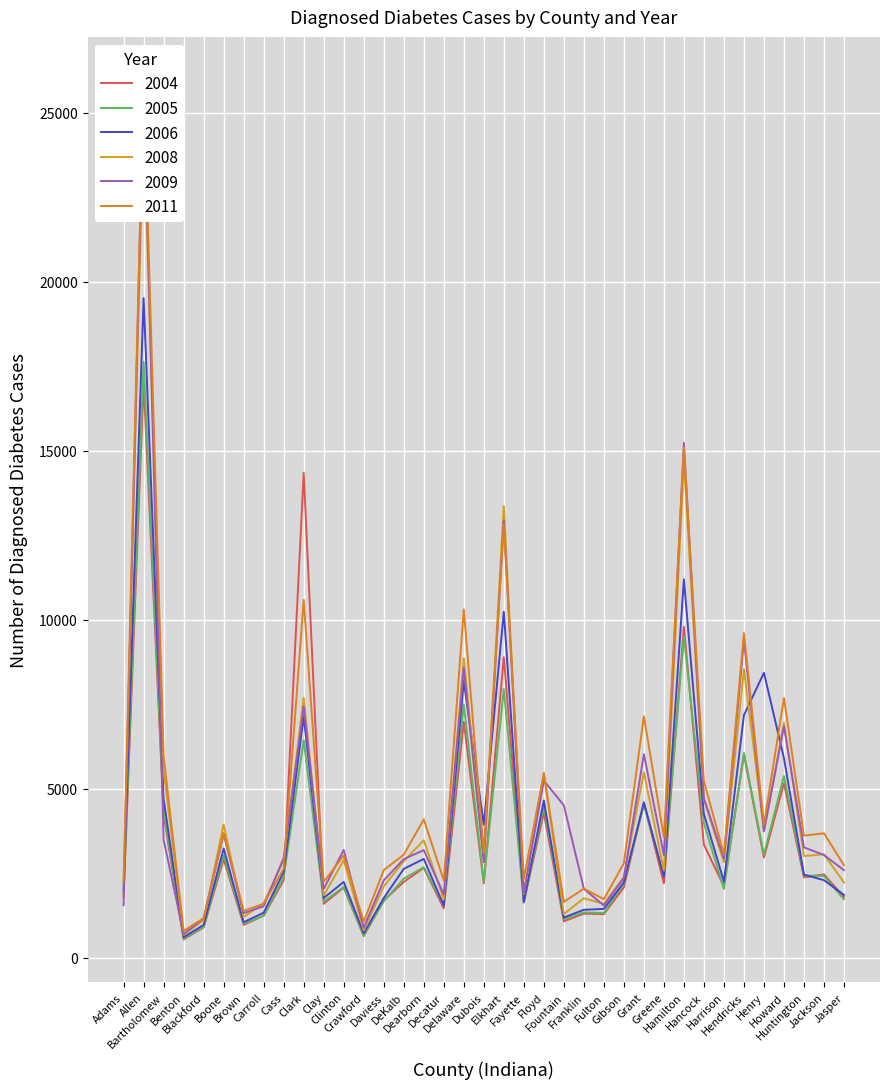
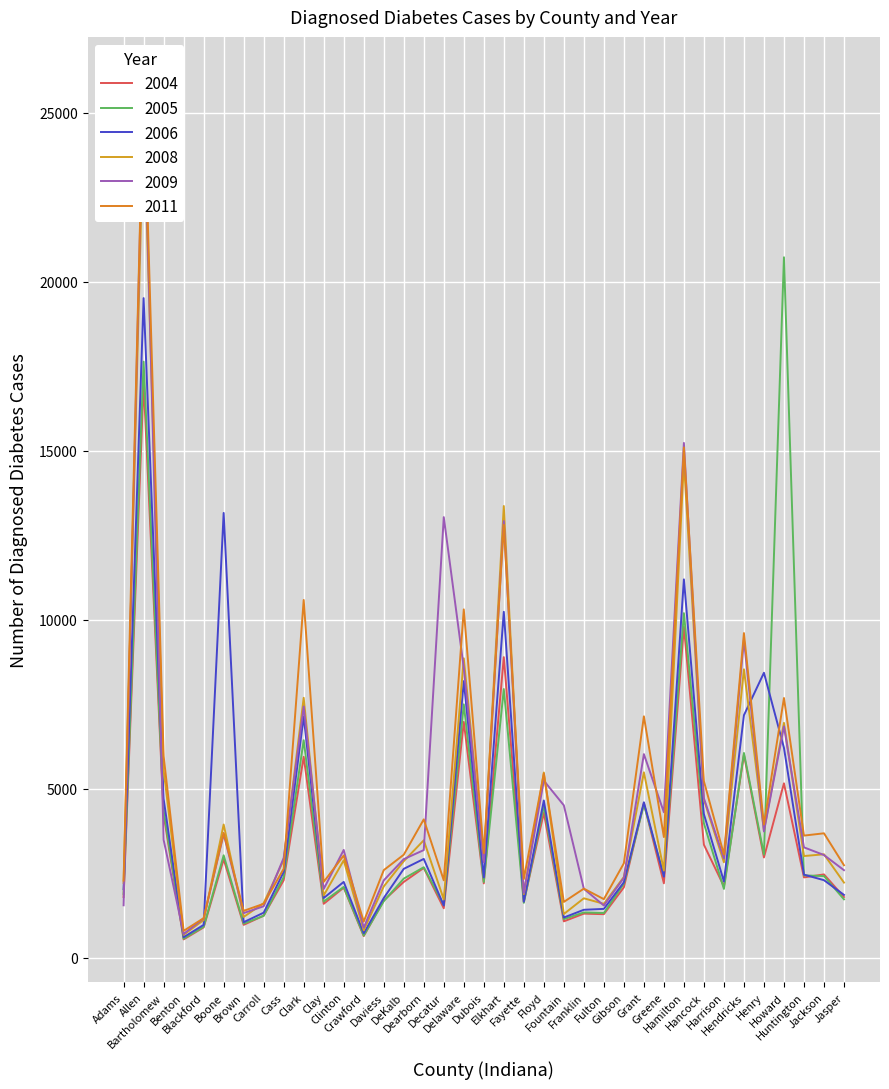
  {
    "2004": {
      "Adams": 1800,
      "Allen": 17000,
      "Bartholomew": 4200,
      "Boone": 2900,
      "Cass": 2300,
-     "Clark": 14400,
+     "Clark": 6000,
      "DeKalb": 2200,
      "Decatur": 1500,
      "Delaware": 7000,
      "Elkhart": 8900,
      "Floyd": 4300,
      "Gibson": 2100,
      "Greene": 2200,
      "Hamilton": 9800,
      "Hancock": 3400,
      "Harrison": 2100,
      "Henry": 3000,
      "Howard": 5200
    },
    "2005": {
      "Adams": 1900,
      "Allen": 17600,
      "Bartholomew": 4400,
      "Boone": 3000,
      "Cass": 2400,
      "Clark": 6400,
      "DeKalb": 2300,
      "Delaware": 7500,
      "Elkhart": 8000,
      "Floyd": 4500,
-     "Hamilton": 9500,
+     "Hamilton": 10200,
      "Hancock": 4000,
      "Harrison": 2000,
      "Henry": 3100,
-     "Howard": 5400
+     "Howard": 20700
    },
    "2006": {
      "Adams": 2000,
      "Allen": 19500,
      "Bartholomew": 4700,
-     "Boone": 3200,
+     "Boone": 13200,
      "Carroll": 1300,
      "Cass": 2500,
      "Clark": 7100,
      "Clay": 1800,
      "Clinton": 2300,
      "DeKalb": 2600,
      "Dearborn": 2900,
      "Delaware": 8200,
-     "Dubois": 3900,
+     "Dubois": 2400,
      "Elkhart": 10200,
      "Floyd": 4700,
      "Franklin": 1400,
      "Fulton": 1500,
      "Hamilton": 11200,
      "Hancock": 4300,
      "Harrison": 2300,
      "Hendricks": 7200,
      "Henry": 8400,
-     "Howard": 5900,
+     "Howard": 6200,
      "Jackson": 2300
    },
    "2009": {
      "Adams": 1600,
      "Bartholomew": 3500,
      "Clark": 7400,
      "Clay": 2000,
      "Clinton": 3200,
      "Crawford": 900,
      "Daviess": 2300,
      "Dearborn": 3200,
-     "Decatur": 1900,
+     "Decatur": 13000,
      "Delaware": 8600,
      "Elkhart": 12900,
      "Floyd": 5200,
      "Fountain": 4500,
      "Grant": 6000,
-     "Greene": 3000,
+     "Greene": 4300,
      "Hamilton": 15200,
      "Harrison": 2900,
      "Hendricks": 9400,
      "Howard": 6900,
      "Huntington": 3300,
      "Jasper": 2600
    }
  }
